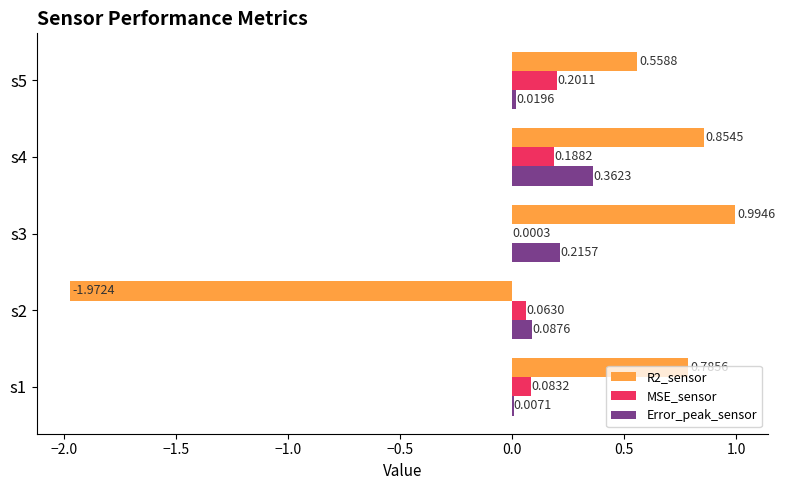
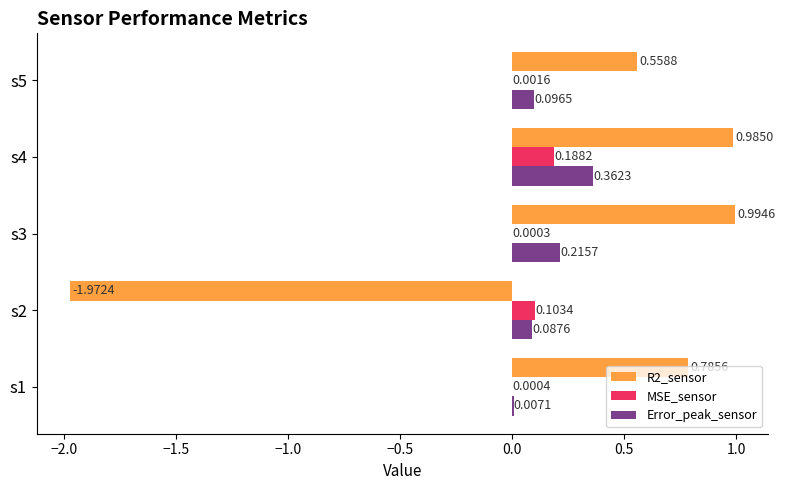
  {
    "R2_sensor": {
      "s5": 0.5588,
-     "s4": 0.8545,
+     "s4": 0.9850,
      "s3": 0.9946,
      "s2": -1.9724
    },
    "MSE_sensor": {
-     "s5": 0.2011,
+     "s5": 0.0016,
      "s4": 0.1882,
      "s3": 0.0003,
-     "s2": 0.0630,
-     "s1": 0.0832
+     "s2": 0.1034,
+     "s1": 0.0004
    },
    "Error_peak_sensor": {
-     "s5": 0.0196,
+     "s5": 0.0965,
      "s4": 0.3623,
      "s3": 0.2157,
      "s2": 0.0876,
      "s1": 0.0071
    }
  }
